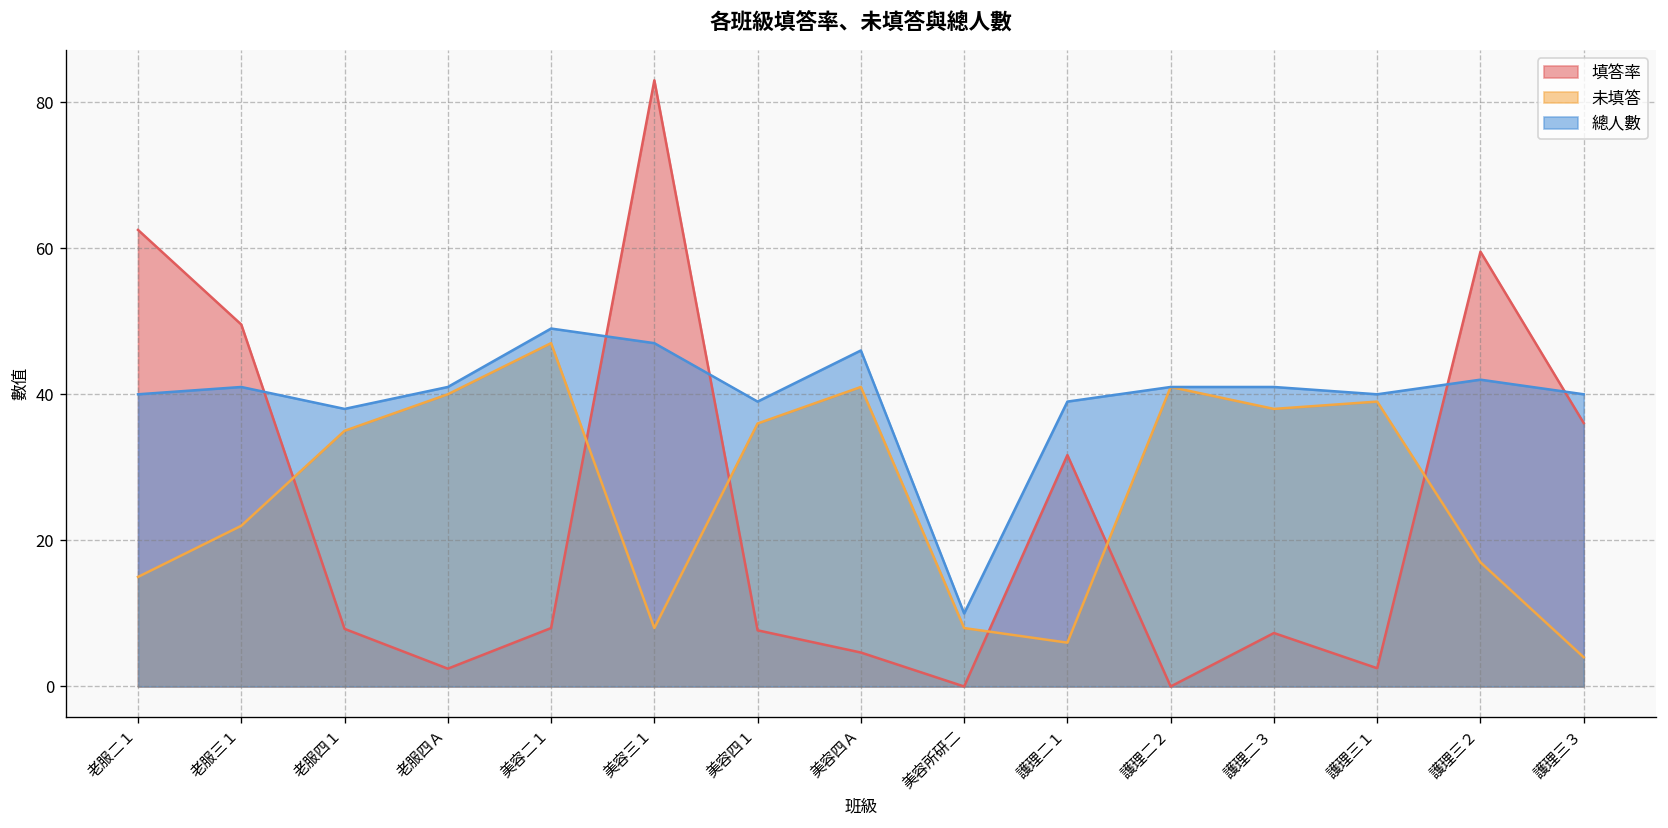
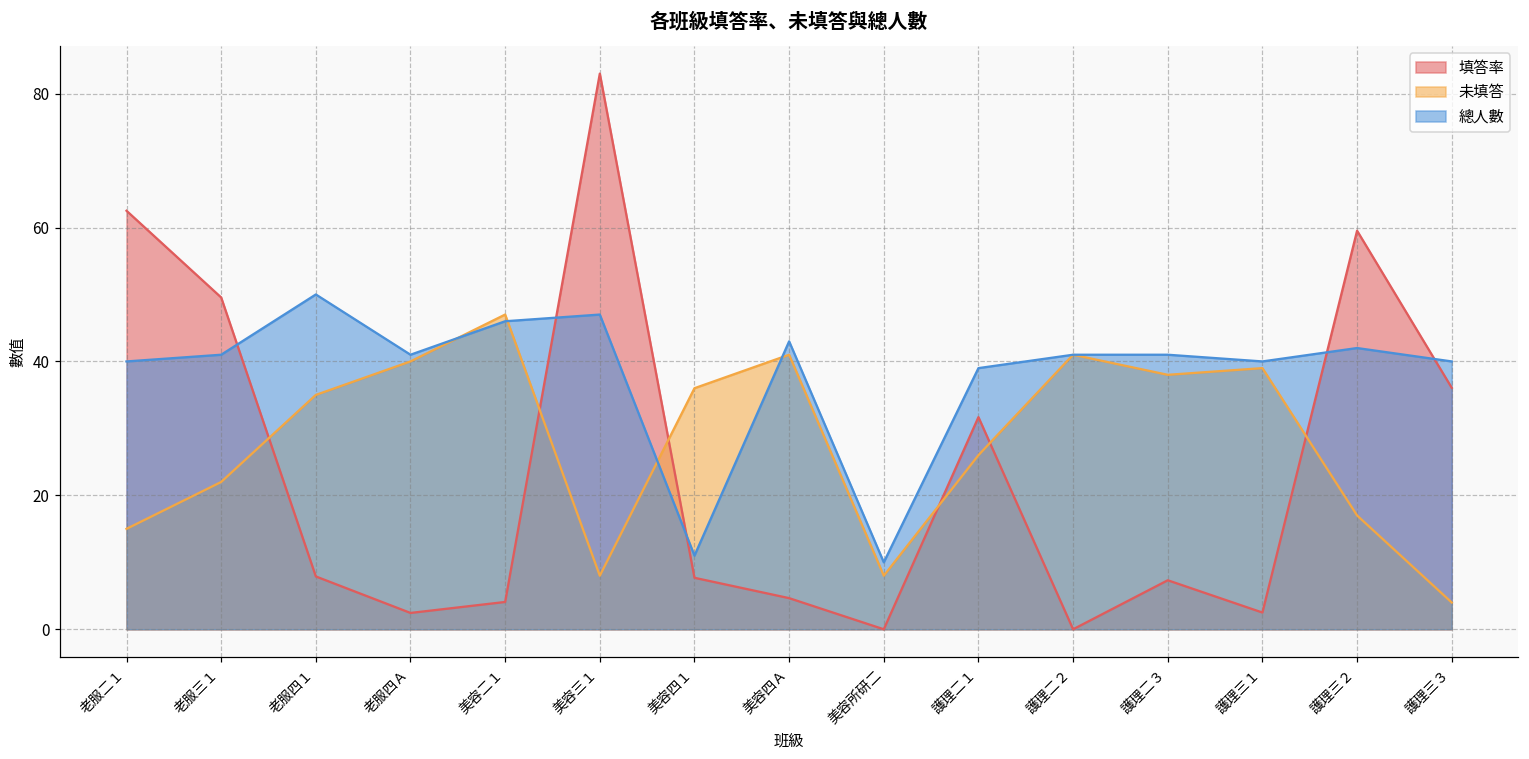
  {
    "填答率": {
      "老服二１": 63,
      "老服三１": 50,
      "老服四１": 8,
      "老服四Ａ": 2,
-     "美容二１": 8,
+     "美容二１": 4,
      "美容三１": 83,
      "美容四１": 8,
      "美容四Ａ": 5,
      "美容所研二": 0,
      "護理二１": 32,
      "護理二２": 0,
      "護理二３": 7,
      "護理三１": 3,
      "護理三２": 60,
      "護理三３": 36
    },
    "未填答": {
      "老服二１": 15,
      "老服三１": 22,
      "老服四１": 35,
      "老服四Ａ": 40,
      "美容二１": 47,
      "美容三１": 8,
      "美容四１": 36,
      "美容四Ａ": 41,
      "美容所研二": 8,
-     "護理二１": 6,
+     "護理二１": 26,
      "護理二３": 38,
      "護理三１": 39,
      "護理三２": 17,
      "護理三３": 4
    },
    "總人數": {
      "老服二１": 40,
      "老服三１": 41,
-     "老服四１": 38,
+     "老服四１": 50,
      "老服四Ａ": 41,
-     "美容二１": 49,
+     "美容二１": 46,
      "美容三１": 47,
-     "美容四１": 39,
-     "美容四Ａ": 46,
+     "美容四１": 11,
+     "美容四Ａ": 43,
      "美容所研二": 10,
      "護理二１": 39,
      "護理二３": 41,
      "護理三１": 40,
      "護理三２": 42,
      "護理三３": 40
    }
  }
